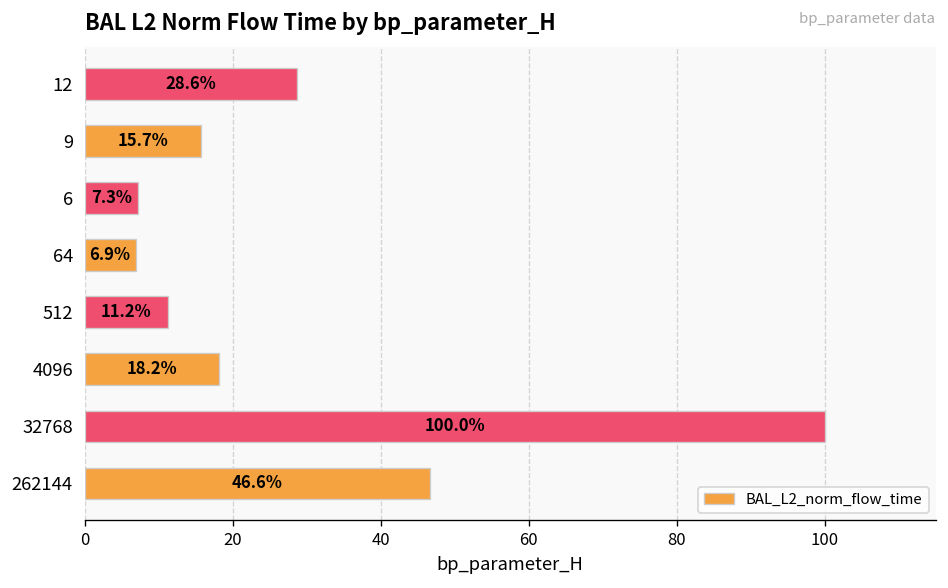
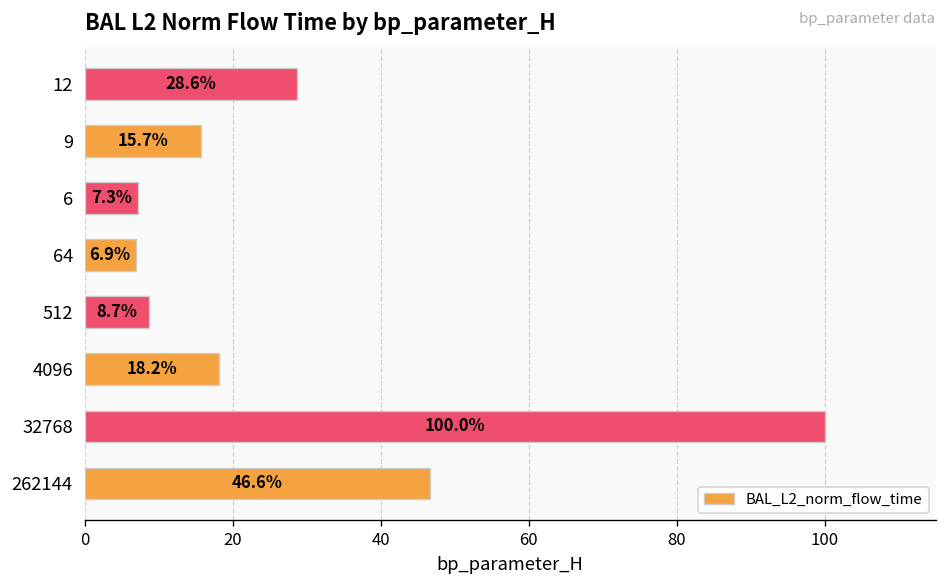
  {
    "12": "28.6%",
    "9": "15.7%",
    "6": "7.3%",
    "64": "6.9%",
-   "512": "11.2%",
+   "512": "8.7%",
    "4096": "18.2%",
    "32768": "100.0%",
    "262144": "46.6%"
  }
